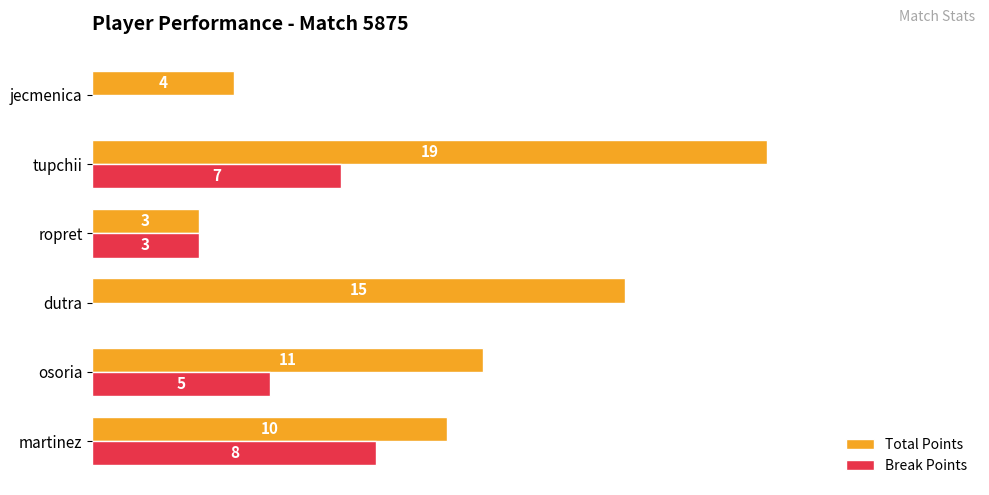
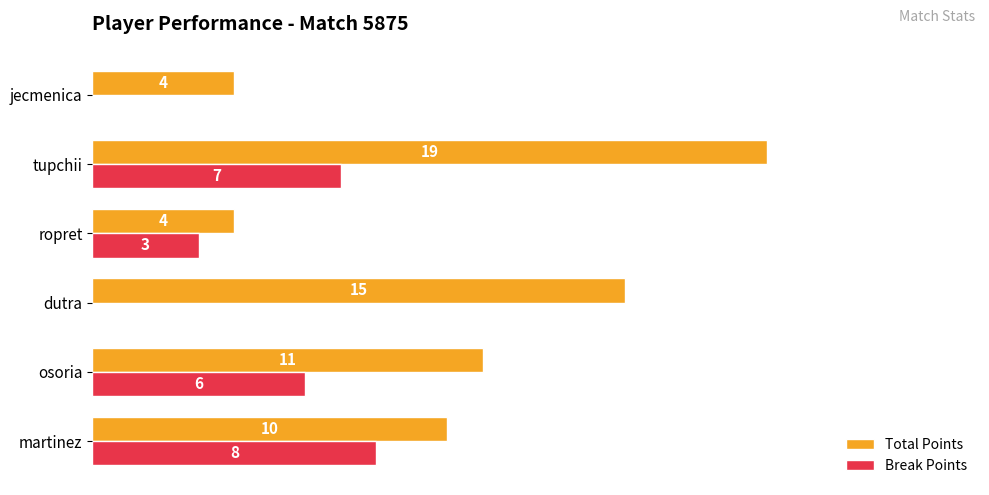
  {
    "Total Points": {
      "jecmenica": 4,
      "tupchii": 19,
-     "ropret": 3,
+     "ropret": 4,
      "dutra": 15,
      "osoria": 11,
      "martinez": 10
    },
    "Break Points": {
      "tupchii": 7,
      "ropret": 3,
-     "osoria": 5,
+     "osoria": 6,
      "martinez": 8
    }
  }
